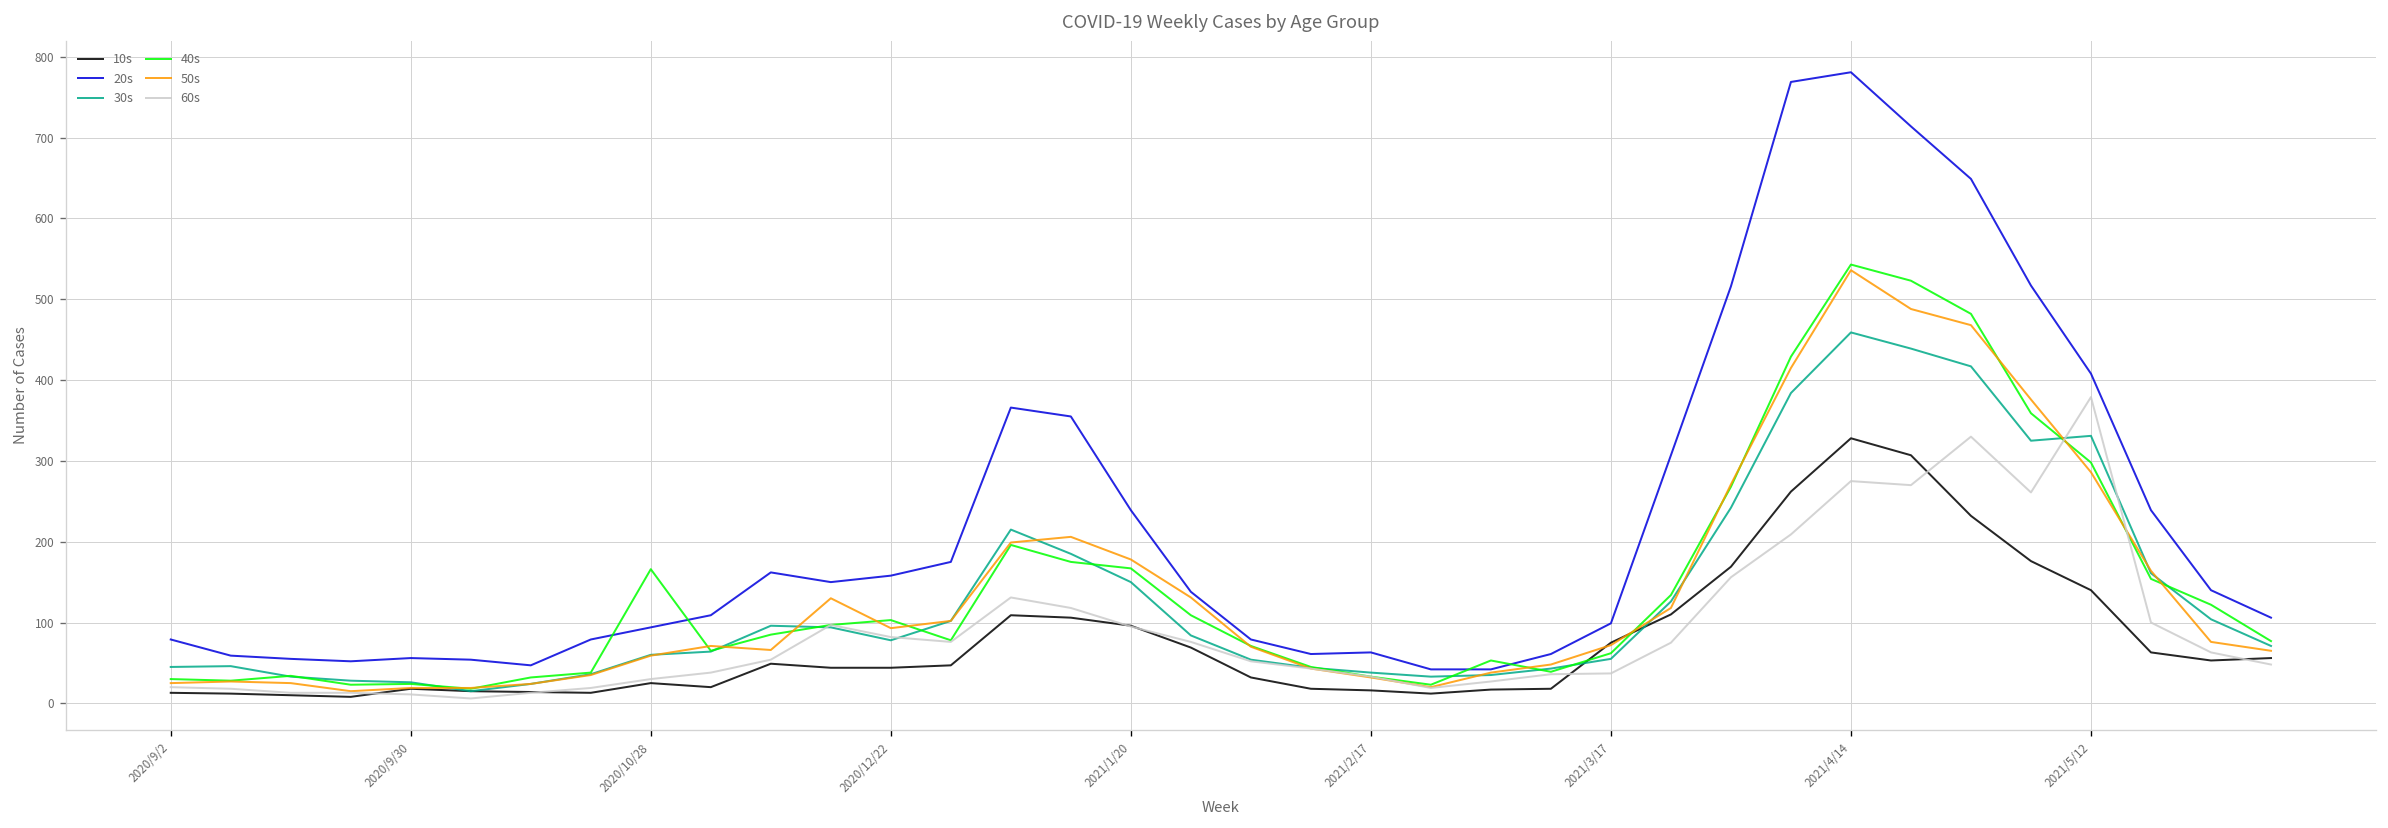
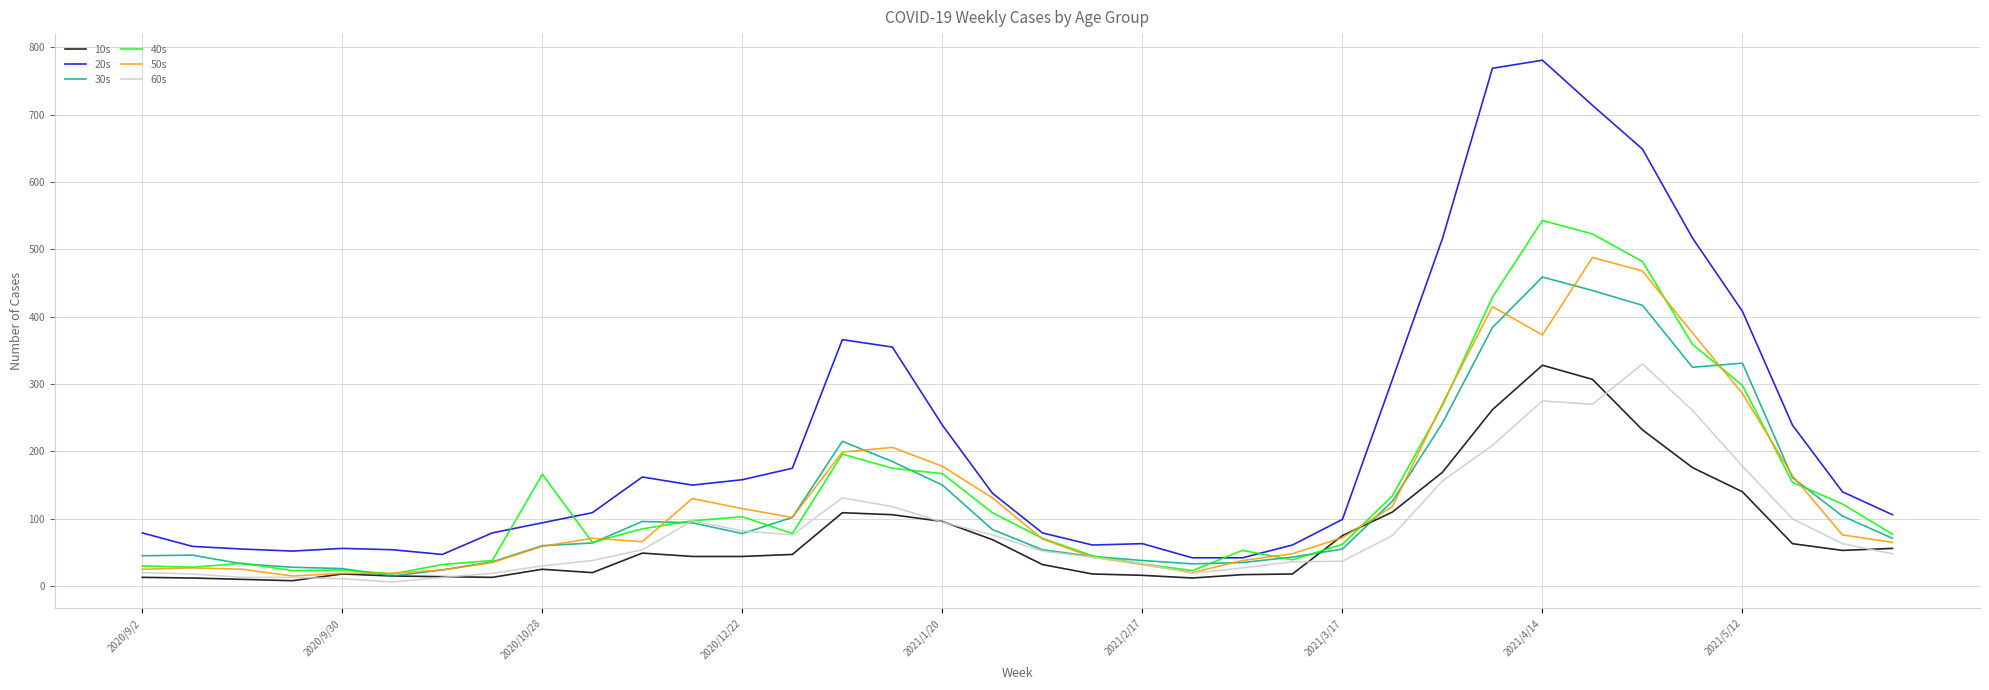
  {
    "10s": {
      "2020/9/2": 10,
      "2020/10/28": 30,
      "2020/12/22": 40,
      "2021/2/17": 20,
      "2021/4/14": 330,
      "2021/5/12": 140
    },
    "20s": {
      "2020/9/2": 80,
      "2020/9/30": 60,
      "2020/10/28": 90,
      "2020/12/22": 160,
      "2021/1/20": 240,
      "2021/2/17": 60,
      "2021/3/17": 100,
      "2021/4/14": 780,
      "2021/5/12": 410
    },
    "30s": {
      "2020/9/2": 50,
      "2020/12/22": 80,
      "2021/1/20": 150,
      "2021/2/17": 40,
      "2021/3/17": 60,
      "2021/4/14": 460,
      "2021/5/12": 330
    },
    "40s": {
      "2020/9/2": 30,
      "2020/10/28": 170,
      "2020/12/22": 100,
      "2021/1/20": 170,
      "2021/3/17": 60,
      "2021/4/14": 540,
      "2021/5/12": 300
    },
    "50s": {
      "2020/9/2": 30,
-     "2020/12/22": 90,
+     "2020/12/22": 120,
      "2021/1/20": 180,
-     "2021/4/14": 540,
+     "2021/4/14": 370,
      "2021/5/12": 290
    },
    "60s": {
      "2020/9/2": 20,
      "2020/9/30": 10,
      "2020/10/28": 30,
      "2020/12/22": 80,
      "2021/3/17": 40,
      "2021/4/14": 280,
-     "2021/5/12": 380
+     "2021/5/12": 180
    }
  }
